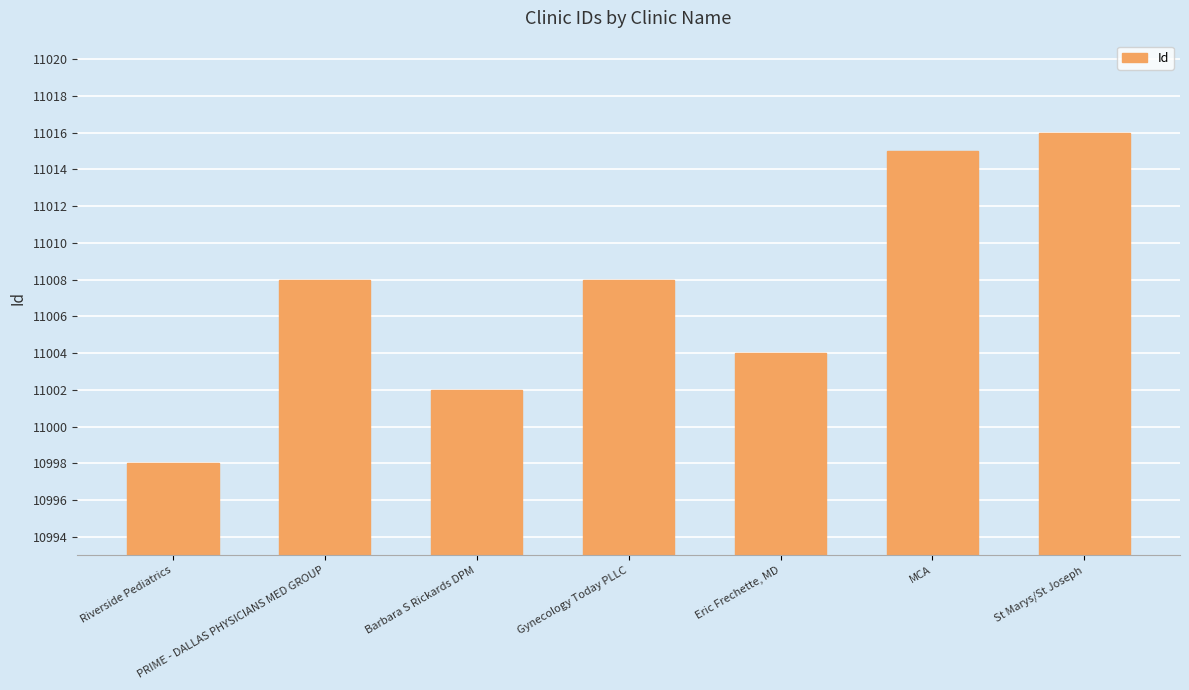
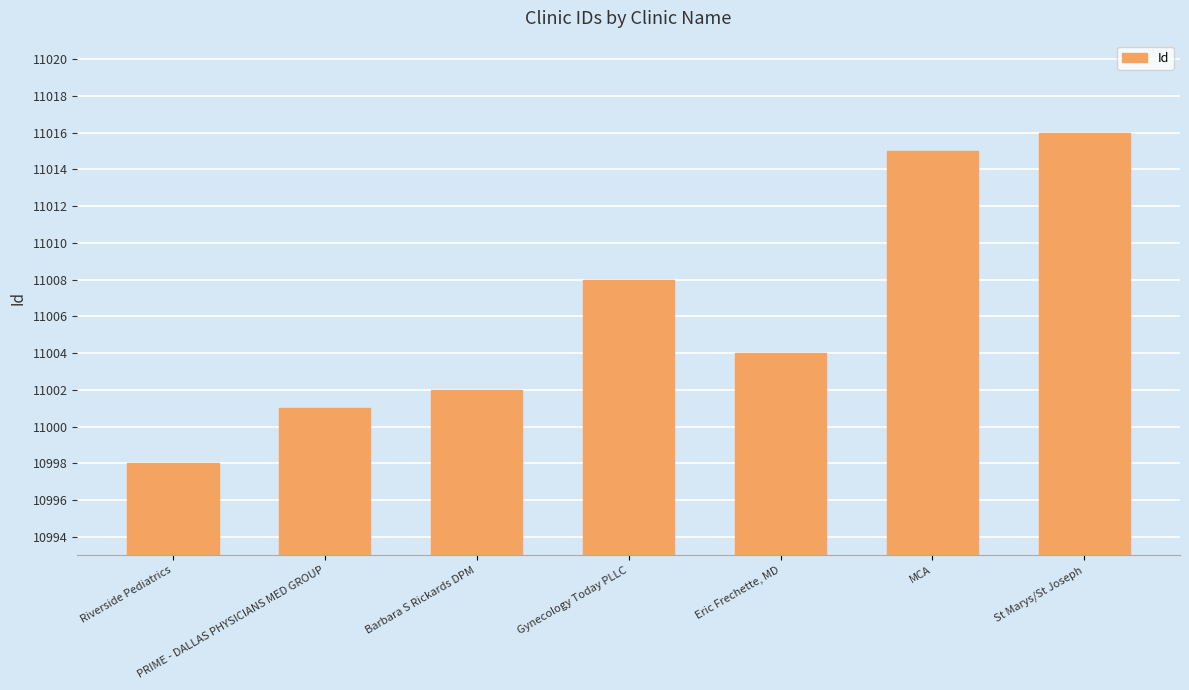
  {
    "Riverside Pediatrics": 10998,
-   "PRIME - DALLAS PHYSICIANS MED GROUP": 11008,
+   "PRIME - DALLAS PHYSICIANS MED GROUP": 11001,
    "Barbara S Rickards DPM": 11002,
    "Gynecology Today PLLC": 11008,
    "Eric Frechette, MD": 11004,
    "MCA": 11015,
    "St Marys/St Joseph": 11016
  }
